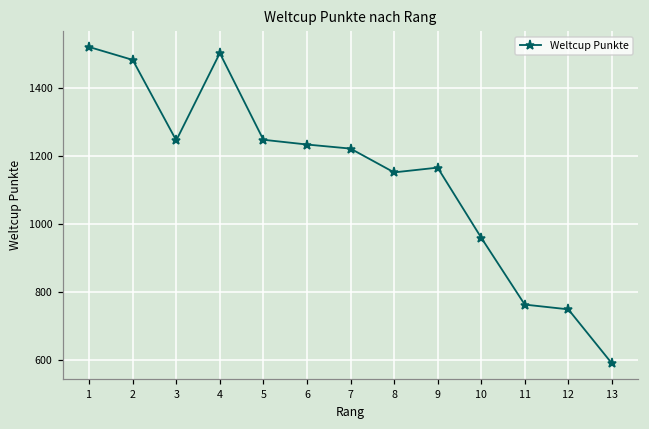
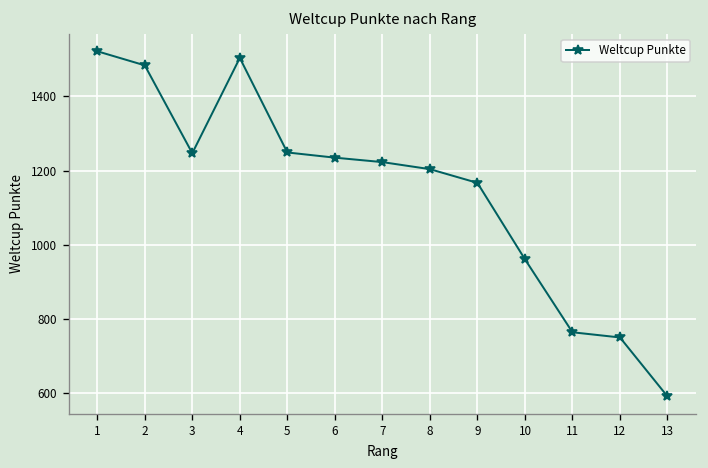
  {
    "1": 1520,
    "2": 1480,
    "3": 1250,
    "4": 1500,
    "5": 1250,
    "6": 1240,
    "7": 1220,
-   "8": 1150,
+   "8": 1200,
    "9": 1170,
    "10": 960,
    "11": 760,
    "12": 750,
    "13": 590
  }
